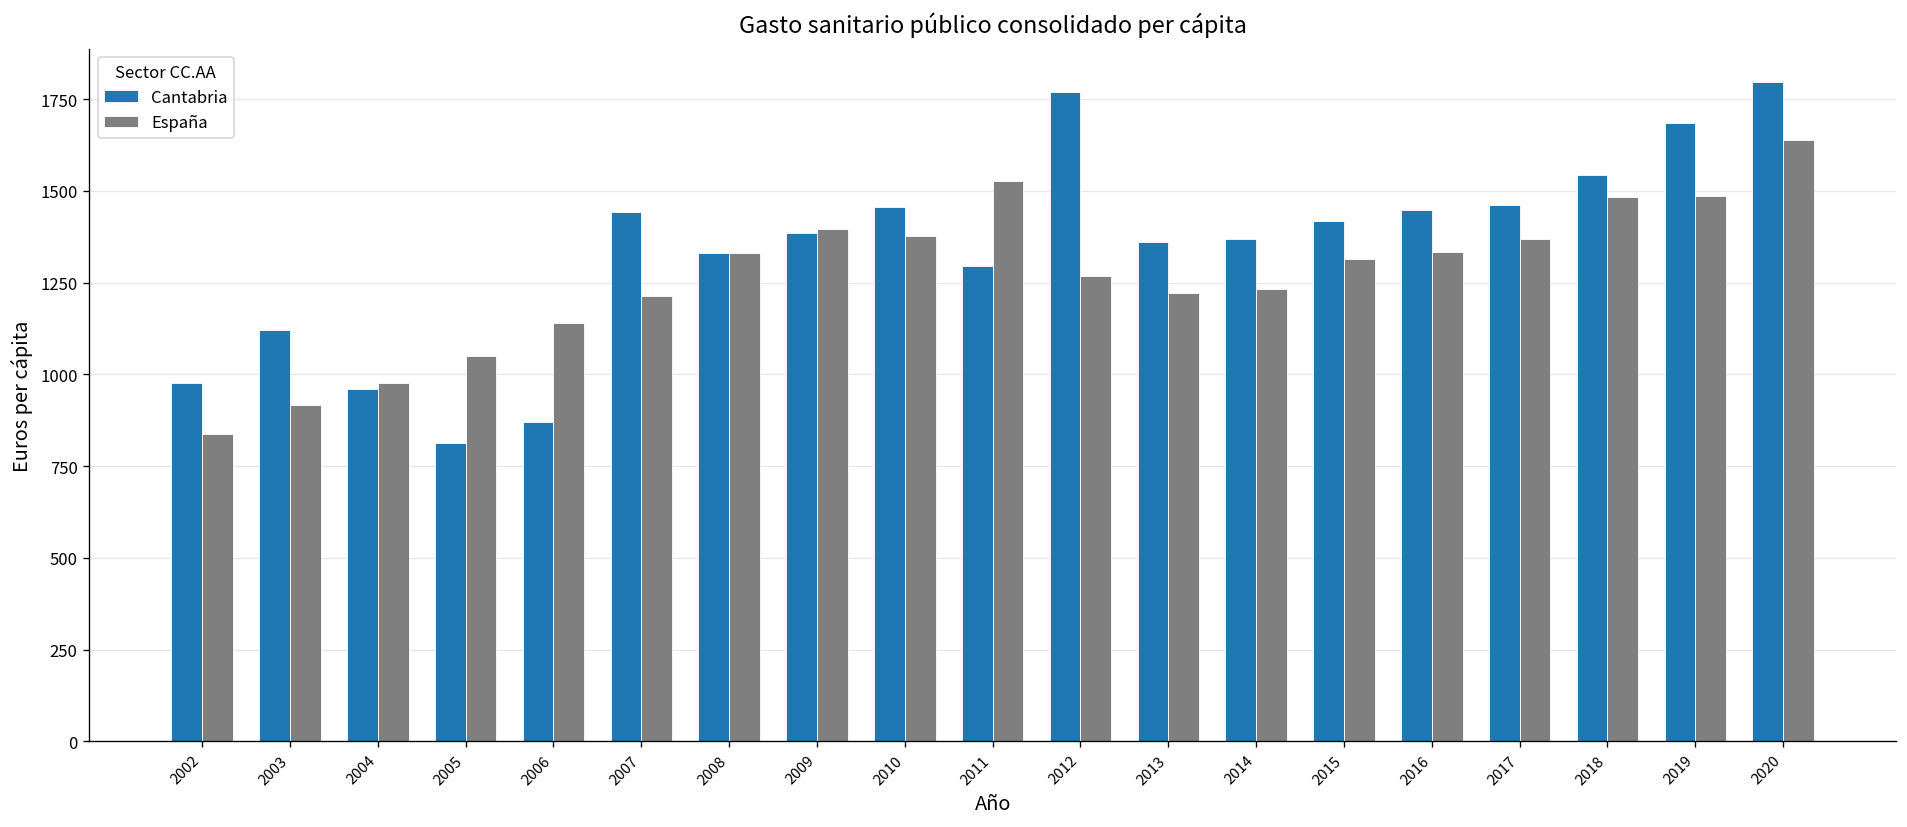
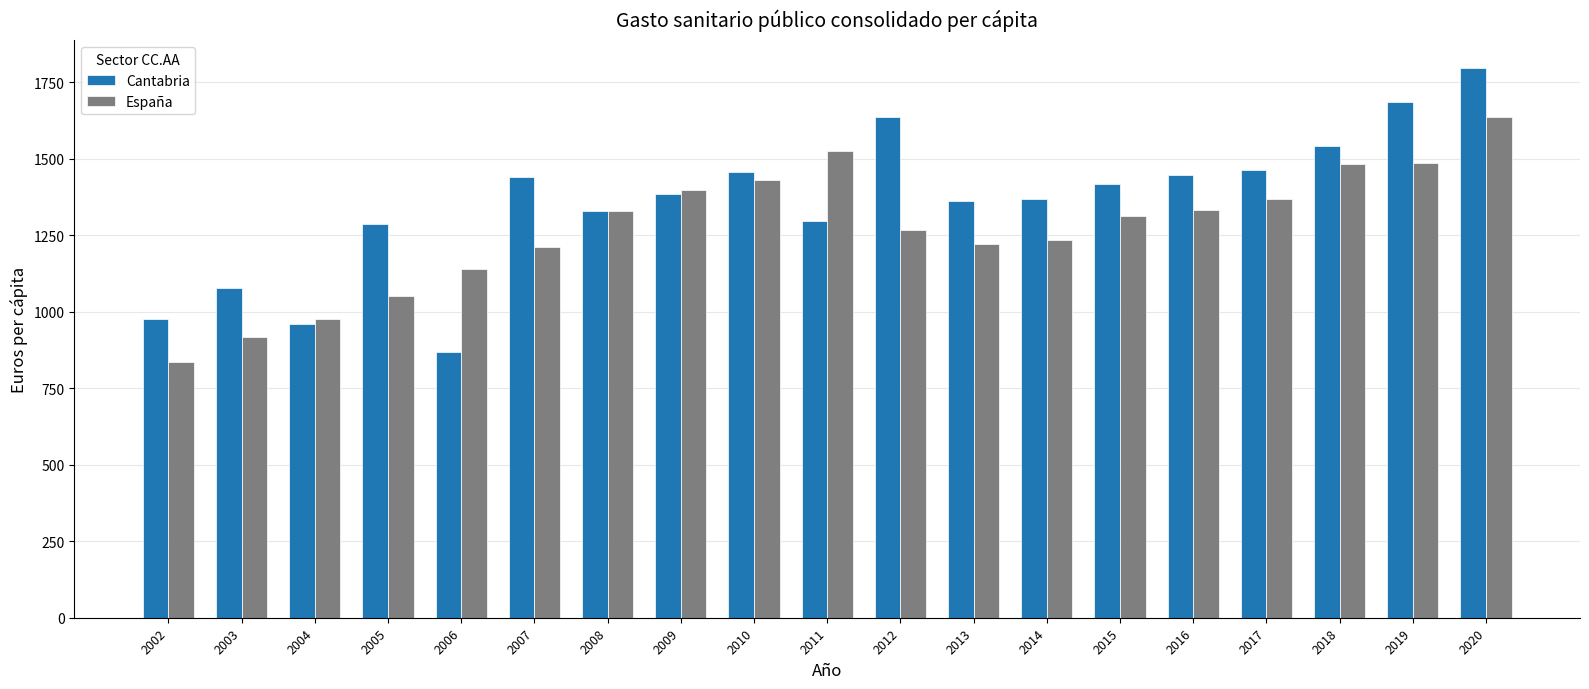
  {
    "Cantabria": {
      "2002": 980,
-     "2003": 1120,
+     "2003": 1080,
      "2004": 960,
-     "2005": 810,
+     "2005": 1290,
      "2006": 870,
      "2007": 1440,
      "2008": 1330,
      "2009": 1380,
      "2010": 1460,
      "2011": 1300,
-     "2012": 1770,
+     "2012": 1640,
      "2013": 1360,
      "2014": 1370,
      "2015": 1420,
      "2016": 1450,
      "2017": 1460,
      "2018": 1540,
      "2019": 1680,
      "2020": 1800
    },
    "España": {
      "2002": 840,
      "2003": 920,
      "2004": 980,
      "2005": 1050,
      "2006": 1140,
      "2007": 1210,
      "2008": 1330,
      "2009": 1400,
-     "2010": 1380,
+     "2010": 1430,
      "2011": 1530,
      "2012": 1270,
      "2013": 1220,
      "2014": 1230,
      "2015": 1310,
      "2016": 1330,
      "2017": 1370,
      "2018": 1480,
      "2019": 1490,
      "2020": 1640
    }
  }
